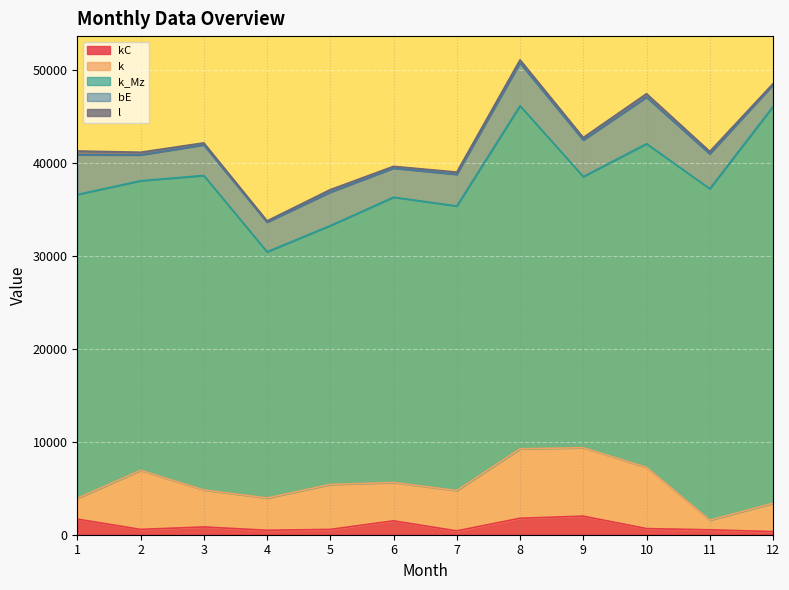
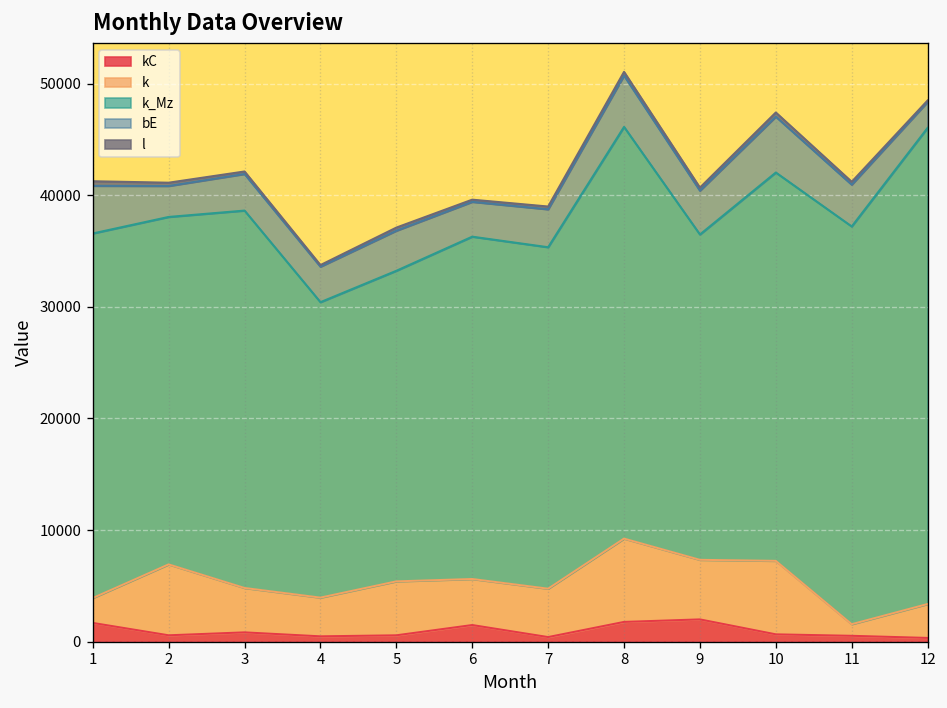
  {
    "kC": {
      "1": 2000,
      "2": 1000,
      "3": 1000,
      "4": 0,
      "5": 1000,
      "6": 1000,
      "7": 0,
      "8": 2000,
      "9": 2000,
      "10": 1000,
      "11": 1000,
      "12": 0
    },
    "k": {
      "1": 2000,
      "2": 6000,
      "3": 4000,
      "4": 3000,
      "5": 5000,
      "6": 4000,
      "7": 4000,
      "8": 7000,
-     "9": 7000,
+     "9": 5000,
      "10": 7000,
      "11": 1000,
      "12": 3000
    }
  }
